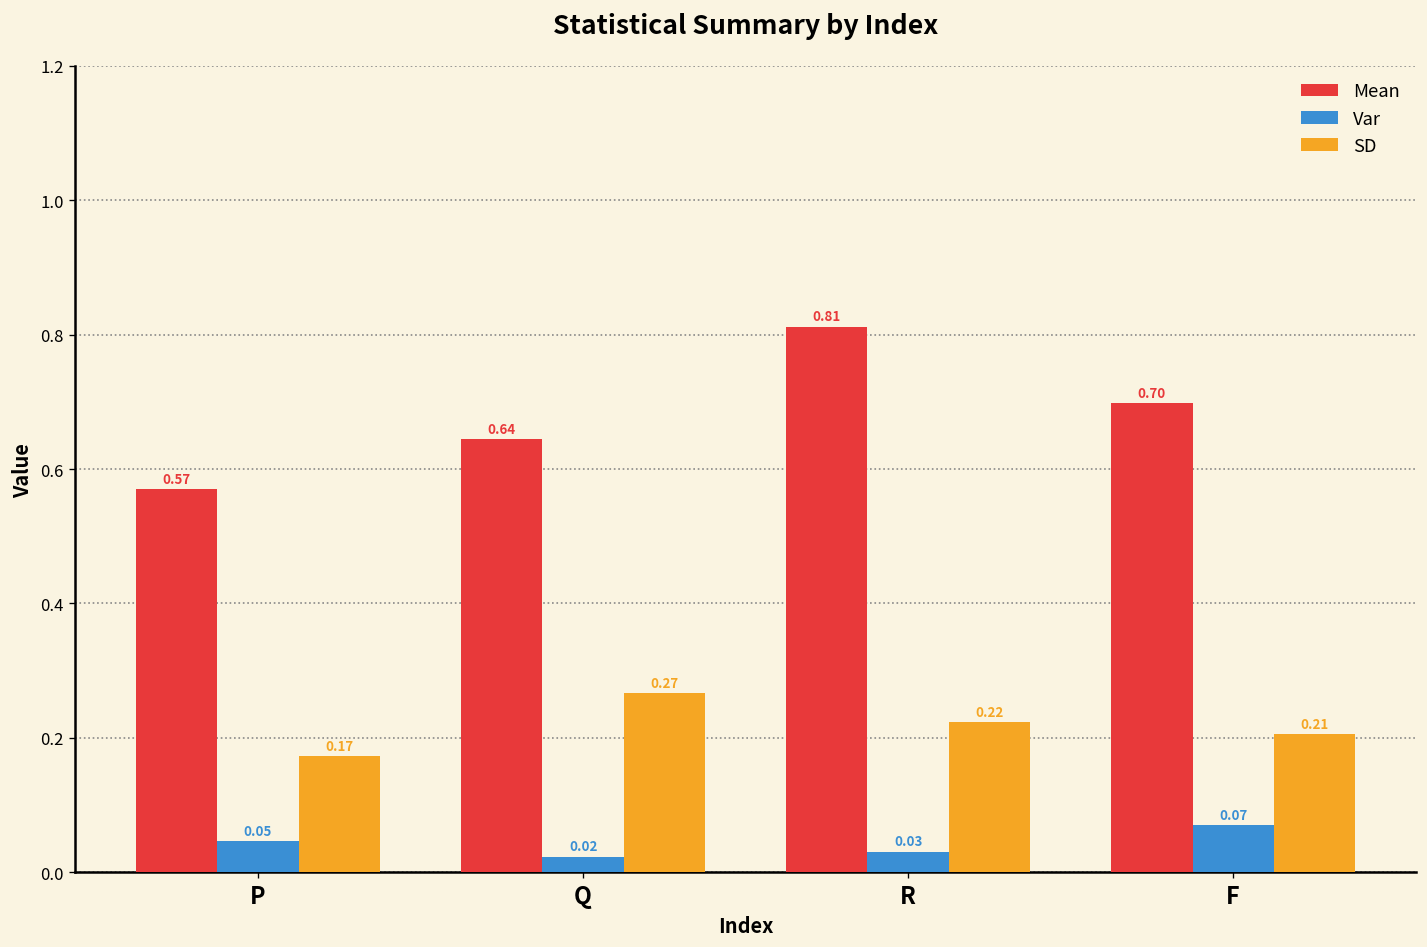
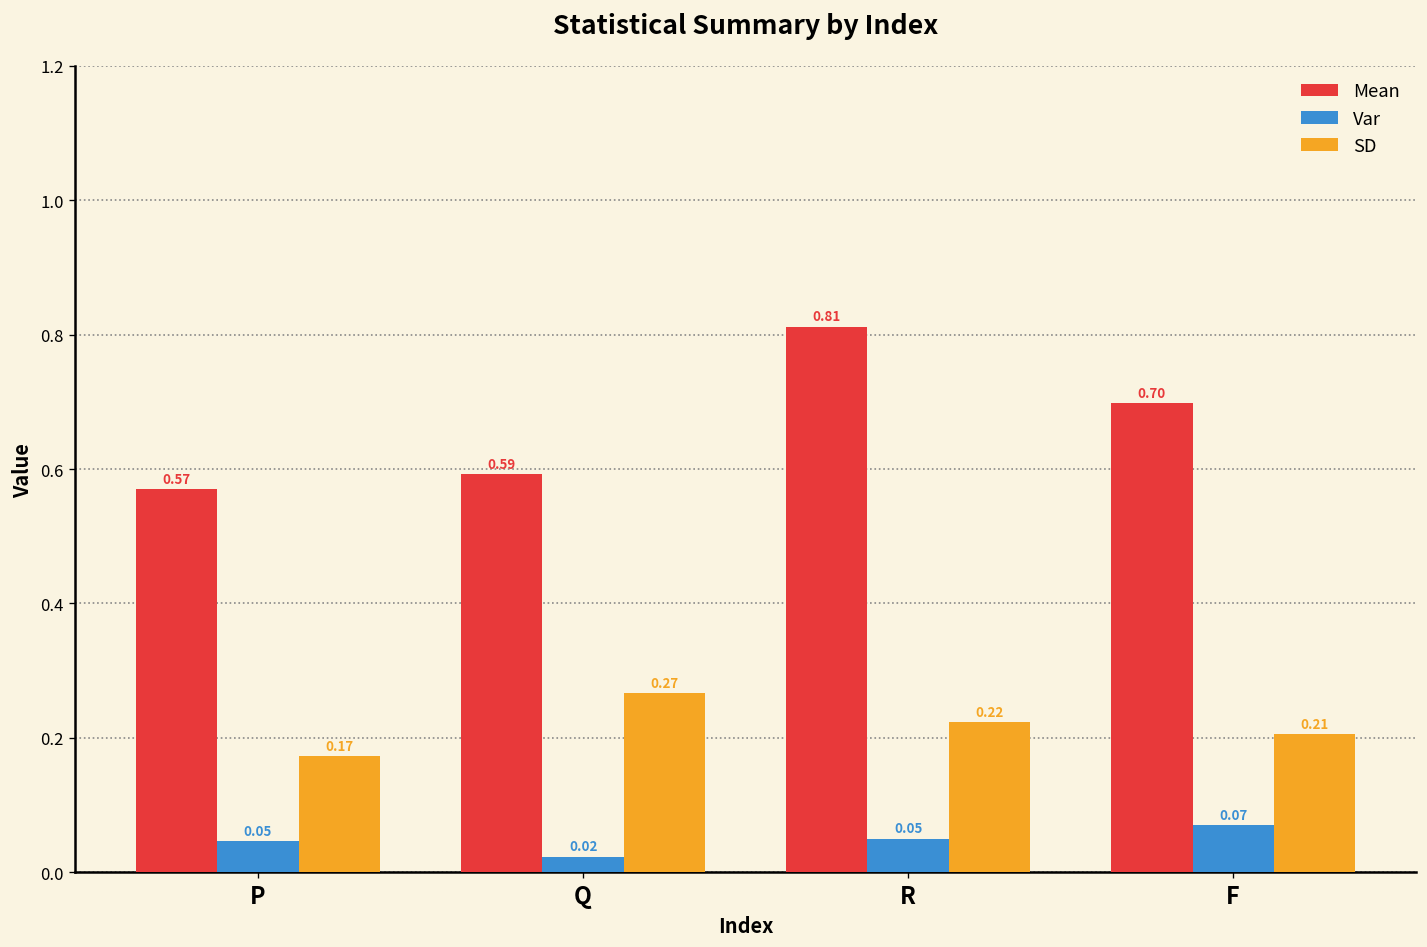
  {
    "Mean": {
      "P": 0.57,
-     "Q": 0.64,
+     "Q": 0.59,
      "R": 0.81,
      "F": 0.70
    },
    "Var": {
      "P": 0.05,
      "Q": 0.02,
-     "R": 0.03,
+     "R": 0.05,
      "F": 0.07
    },
    "SD": {
      "P": 0.17,
      "Q": 0.27,
      "R": 0.22,
      "F": 0.21
    }
  }
